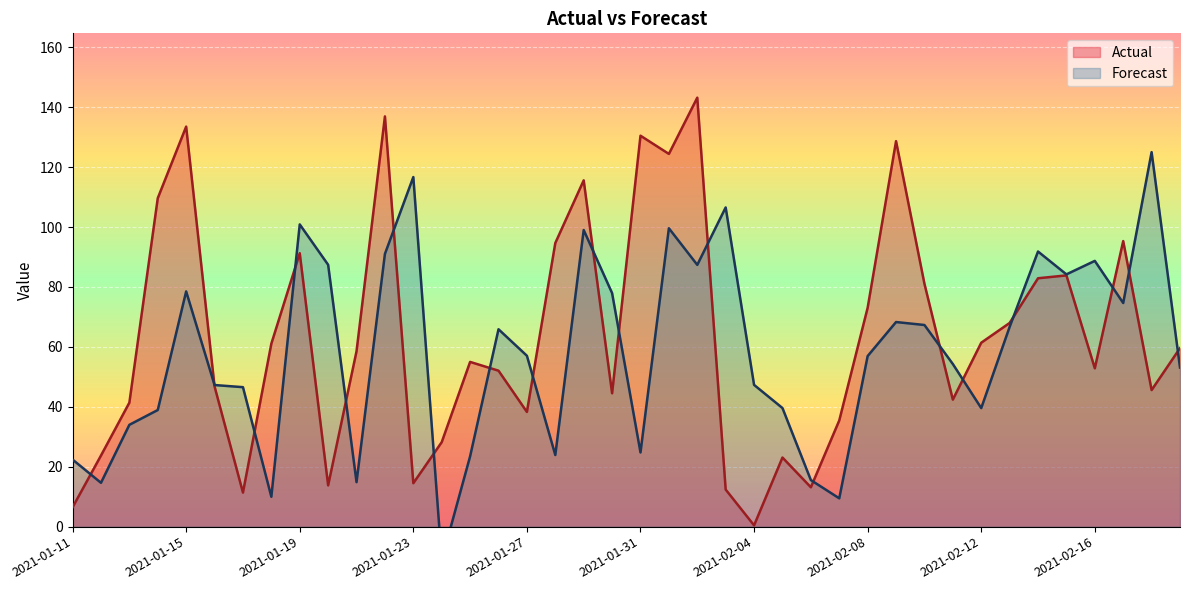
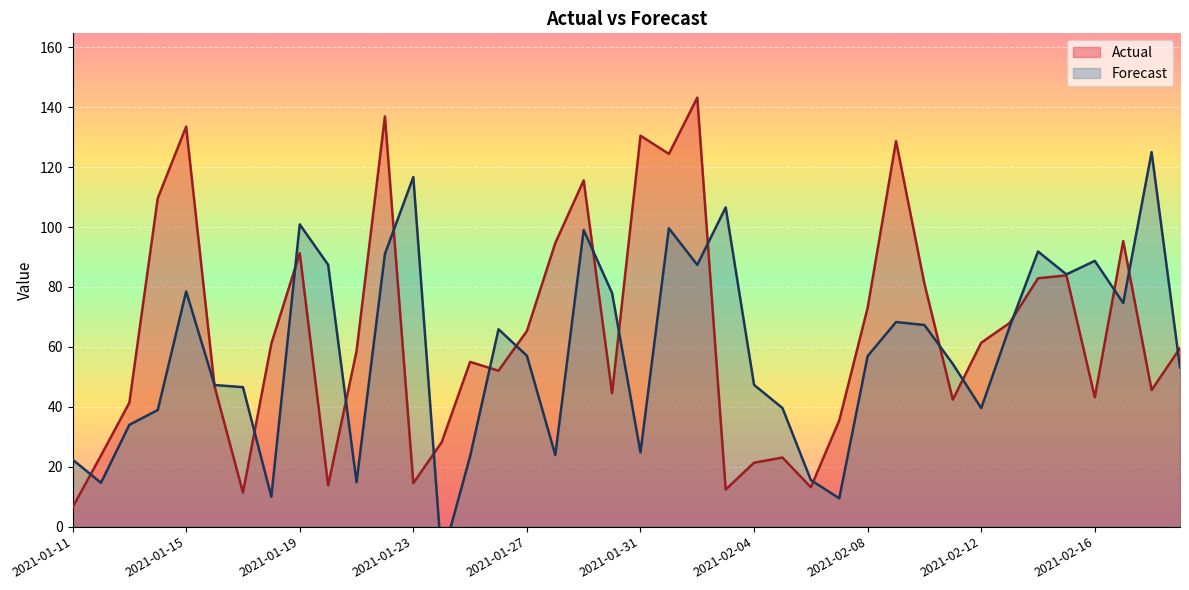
  {
    "Actual": {
      "2021-01-11": 6,
      "2021-01-15": 134,
      "2021-01-19": 91,
      "2021-01-23": 15,
-     "2021-01-27": 38,
+     "2021-01-27": 65,
      "2021-01-31": 131,
-     "2021-02-04": 0,
+     "2021-02-04": 21,
      "2021-02-08": 73,
      "2021-02-12": 61,
-     "2021-02-16": 53
+     "2021-02-16": 43
    }
  }
